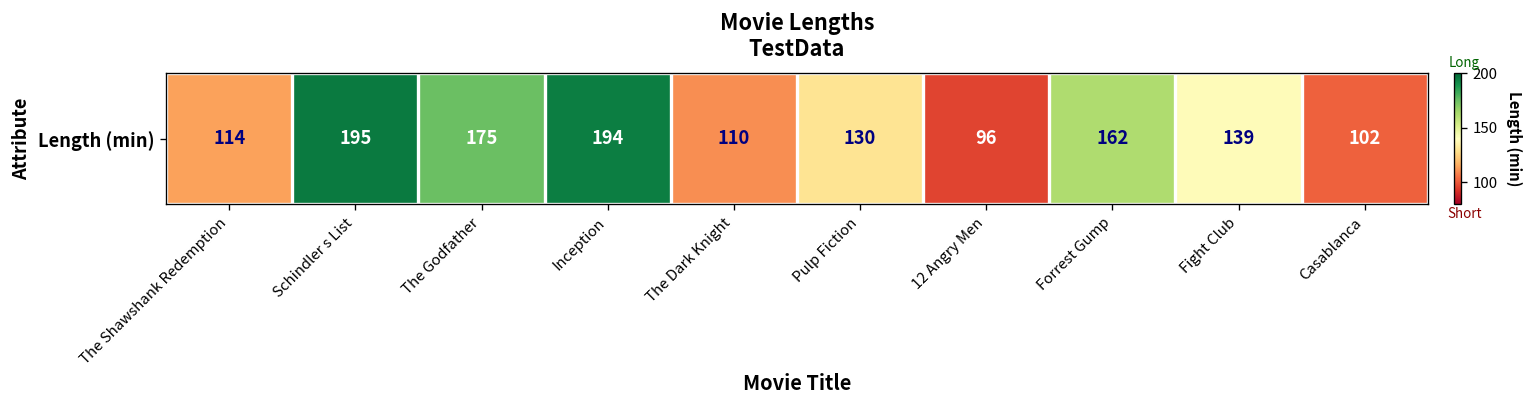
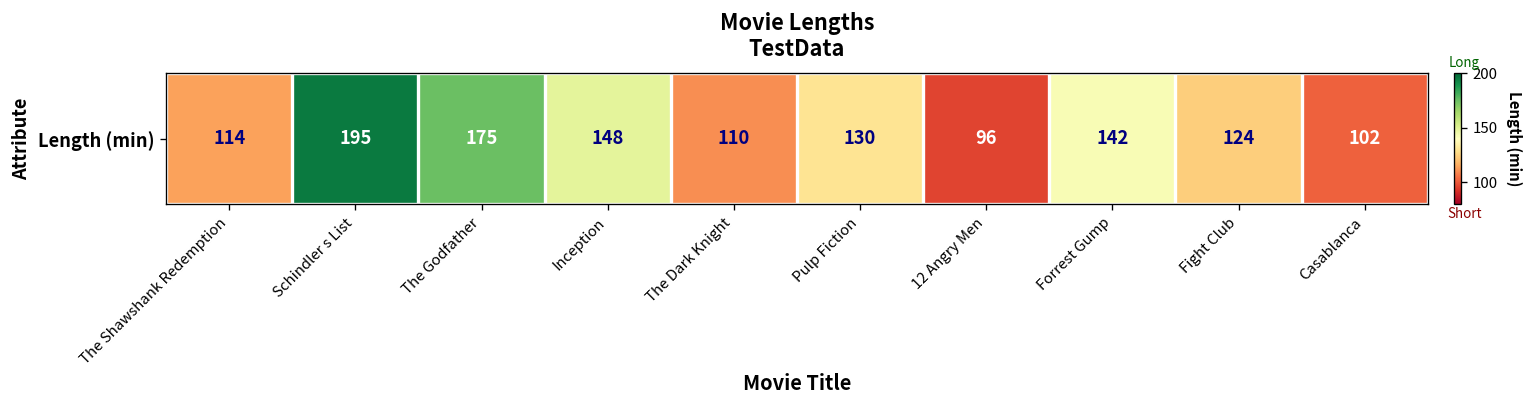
  {
    "Length (min)": {
      "The Shawshank Redemption": 114,
      "Schindler s List": 195,
      "The Godfather": 175,
-     "Inception": 194,
+     "Inception": 148,
      "The Dark Knight": 110,
      "Pulp Fiction": 130,
      "12 Angry Men": 96,
-     "Forrest Gump": 162,
-     "Fight Club": 139,
+     "Forrest Gump": 142,
+     "Fight Club": 124,
      "Casablanca": 102
    }
  }
